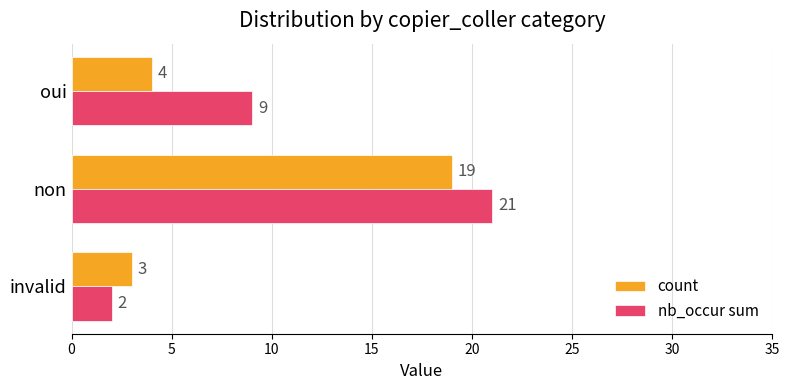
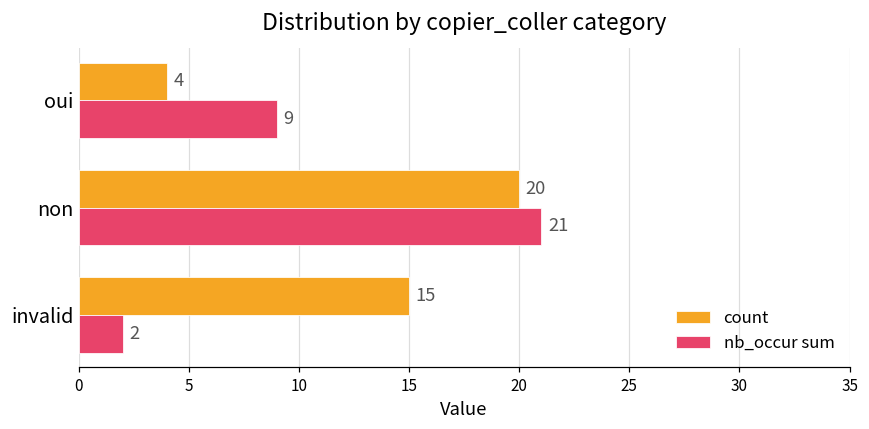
  {
    "count": {
      "oui": 4,
-     "non": 19,
-     "invalid": 3
+     "non": 20,
+     "invalid": 15
    },
    "nb_occur sum": {
      "oui": 9,
      "non": 21,
      "invalid": 2
    }
  }
